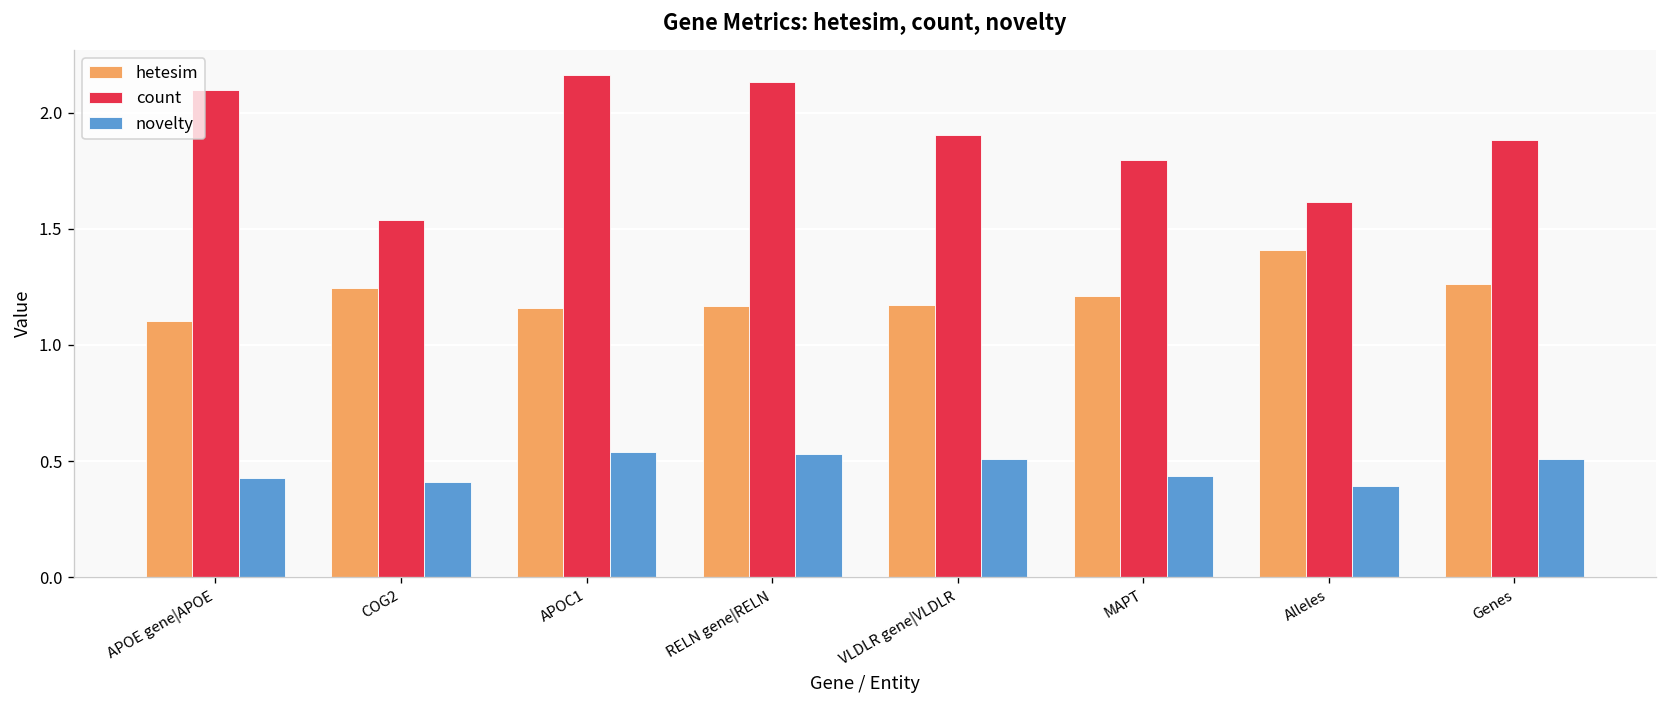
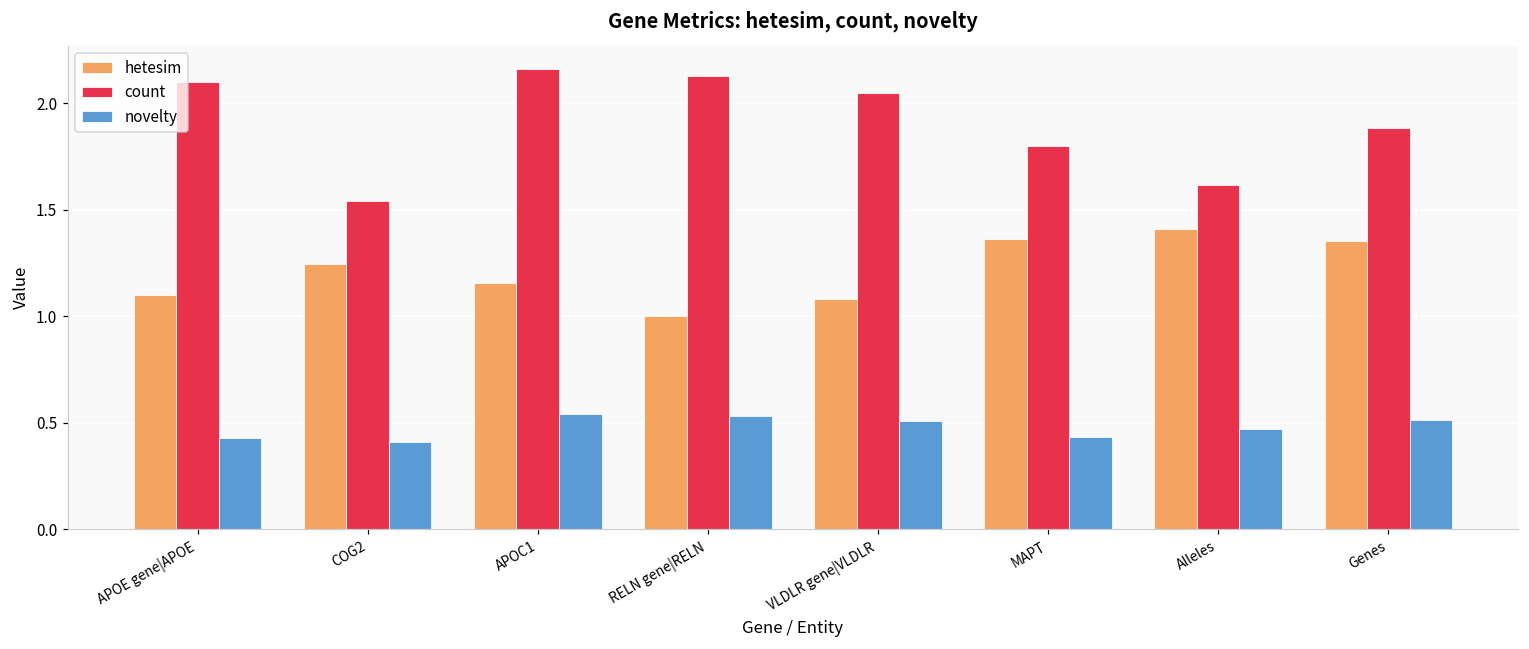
  {
    "hetesim": {
      "APOE gene|APOE": 1.10,
      "COG2": 1.24,
      "APOC1": 1.16,
-     "RELN gene|RELN": 1.17,
-     "VLDLR gene|VLDLR": 1.17,
-     "MAPT": 1.21,
+     "RELN gene|RELN": 1.00,
+     "VLDLR gene|VLDLR": 1.08,
+     "MAPT": 1.36,
      "Alleles": 1.41,
-     "Genes": 1.26
+     "Genes": 1.35
    },
    "count": {
      "APOE gene|APOE": 2.10,
      "COG2": 1.54,
      "APOC1": 2.16,
      "RELN gene|RELN": 2.13,
-     "VLDLR gene|VLDLR": 1.90,
+     "VLDLR gene|VLDLR": 2.05,
      "MAPT": 1.80,
      "Alleles": 1.62,
      "Genes": 1.88
    },
    "novelty": {
      "APOE gene|APOE": 0.43,
      "COG2": 0.41,
      "APOC1": 0.54,
      "RELN gene|RELN": 0.53,
      "VLDLR gene|VLDLR": 0.51,
      "MAPT": 0.44,
-     "Alleles": 0.39,
+     "Alleles": 0.47,
      "Genes": 0.51
    }
  }
